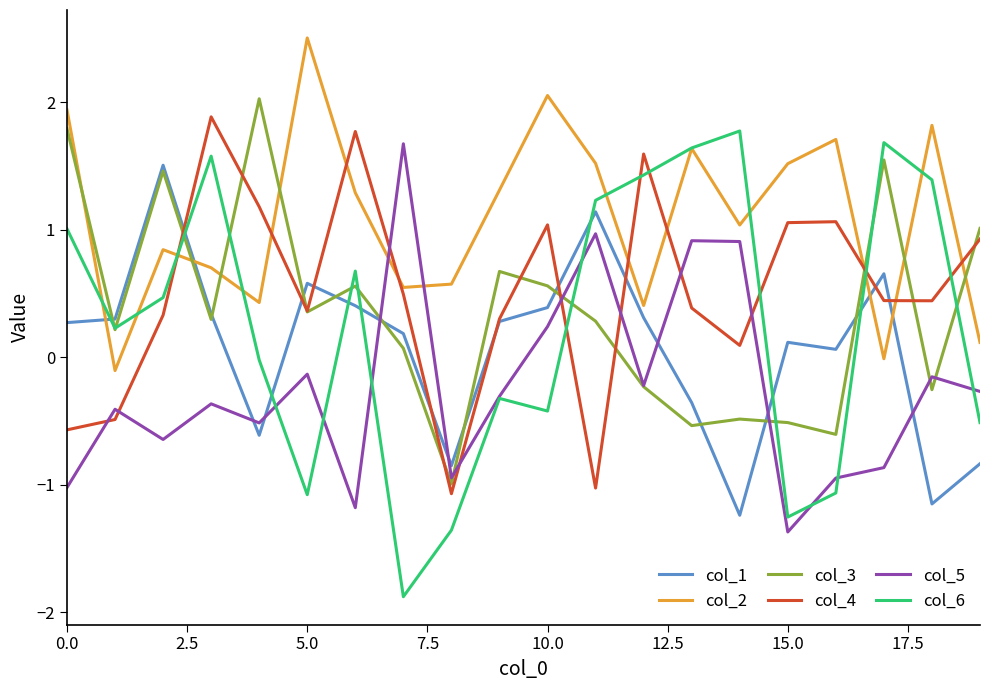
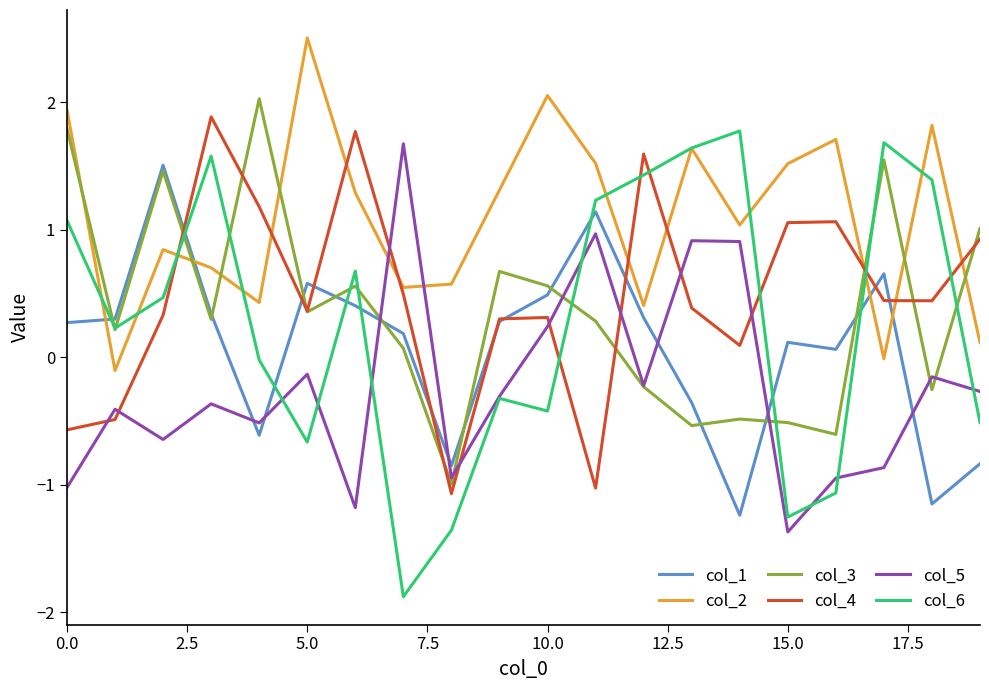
  {
    "col_1": {
      "0.0": 0.27,
      "5.0": 0.58,
-     "10.0": 0.39,
+     "10.0": 0.49,
      "15.0": 0.12
    },
    "col_2": {
      "0.0": 1.94,
      "5.0": 2.51,
      "10.0": 2.05,
      "15.0": 1.52
    },
    "col_3": {
      "0.0": 1.79,
      "10.0": 0.56,
      "15.0": -0.51
    },
    "col_4": {
      "0.0": -0.57,
-     "10.0": 1.04,
+     "10.0": 0.31,
      "15.0": 1.06
    },
    "col_5": {
      "0.0": -1.02,
      "5.0": -0.13,
      "10.0": 0.24,
      "15.0": -1.37
    },
    "col_6": {
-     "0.0": 1.01,
-     "5.0": -1.08,
+     "0.0": 1.07,
+     "5.0": -0.67,
      "10.0": -0.42,
      "15.0": -1.25
    }
  }
